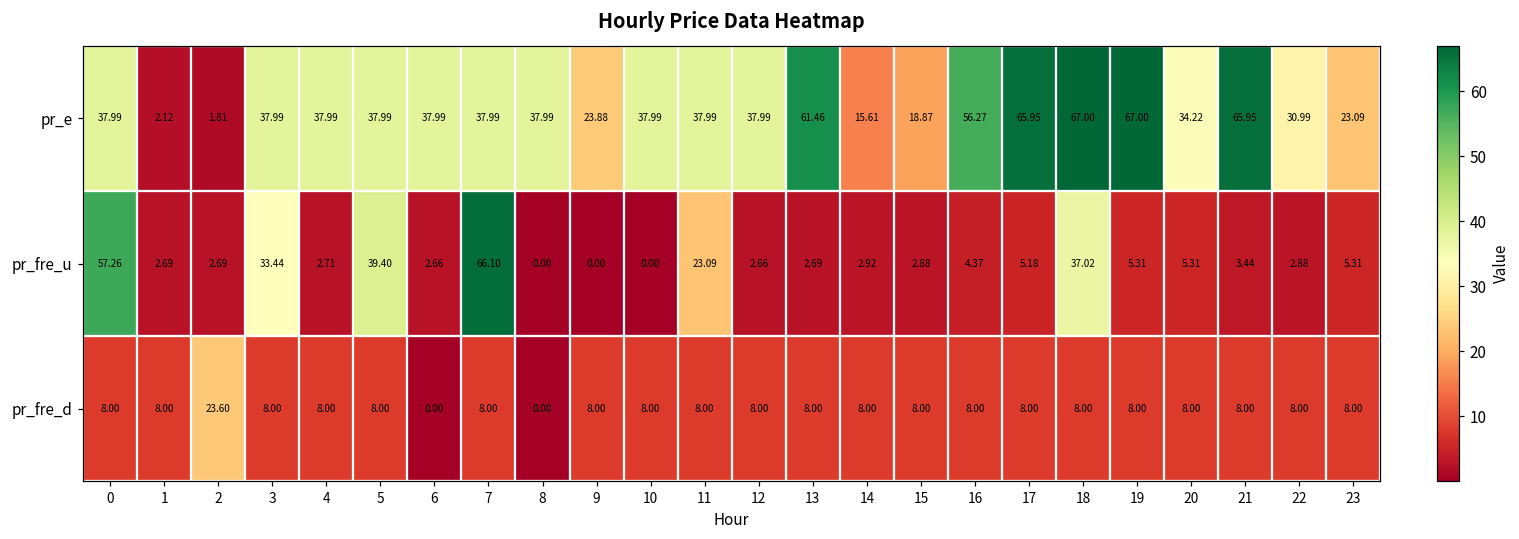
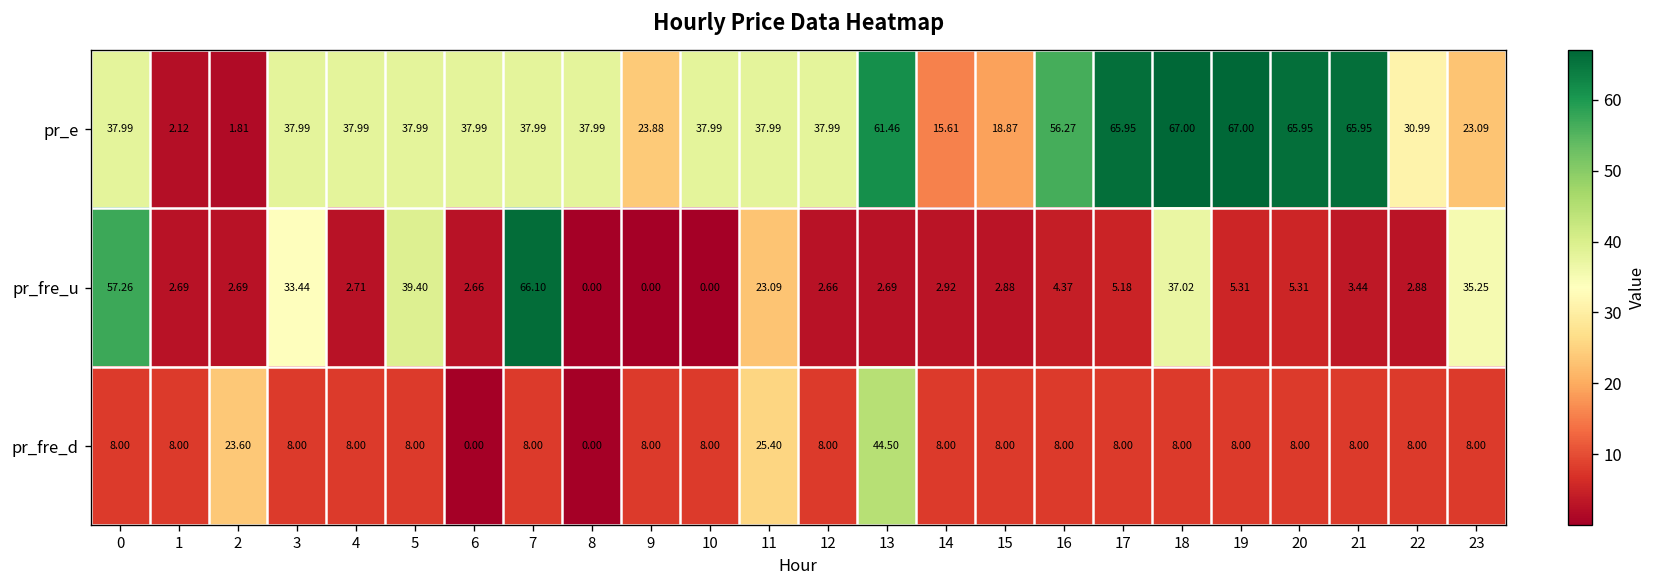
  {
    "pr_e": {
      "0": 37.99,
      "1": 2.12,
      "2": 1.81,
      "3": 37.99,
      "4": 37.99,
      "5": 37.99,
      "6": 37.99,
      "7": 37.99,
      "8": 37.99,
      "9": 23.88,
      "10": 37.99,
      "11": 37.99,
      "12": 37.99,
      "13": 61.46,
      "14": 15.61,
      "15": 18.87,
      "16": 56.27,
      "17": 65.95,
      "18": 67.00,
      "19": 67.00,
-     "20": 34.22,
+     "20": 65.95,
      "21": 65.95,
      "22": 30.99,
      "23": 23.09
    },
    "pr_fre_u": {
      "0": 57.26,
      "1": 2.69,
      "2": 2.69,
      "3": 33.44,
      "4": 2.71,
      "5": 39.40,
      "6": 2.66,
      "7": 66.10,
      "8": 0.00,
      "9": 0.00,
      "10": 0.00,
      "11": 23.09,
      "12": 2.66,
      "13": 2.69,
      "14": 2.92,
      "15": 2.88,
      "16": 4.37,
      "17": 5.18,
      "18": 37.02,
      "19": 5.31,
      "20": 5.31,
      "21": 3.44,
      "22": 2.88,
-     "23": 5.31
+     "23": 35.25
    },
    "pr_fre_d": {
      "0": 8.00,
      "1": 8.00,
      "2": 23.60,
      "3": 8.00,
      "4": 8.00,
      "5": 8.00,
      "6": 0.00,
      "7": 8.00,
      "8": 0.00,
      "9": 8.00,
      "10": 8.00,
-     "11": 8.00,
+     "11": 25.40,
      "12": 8.00,
-     "13": 8.00,
+     "13": 44.50,
      "14": 8.00,
      "15": 8.00,
      "16": 8.00,
      "17": 8.00,
      "18": 8.00,
      "19": 8.00,
      "20": 8.00,
      "21": 8.00,
      "22": 8.00,
      "23": 8.00
    }
  }
